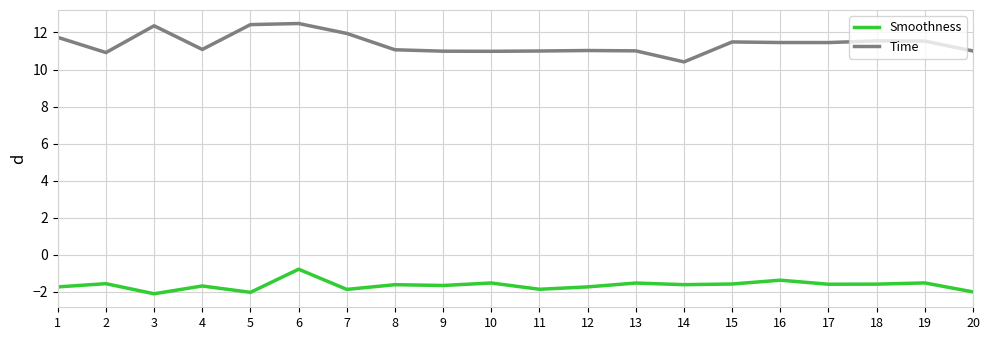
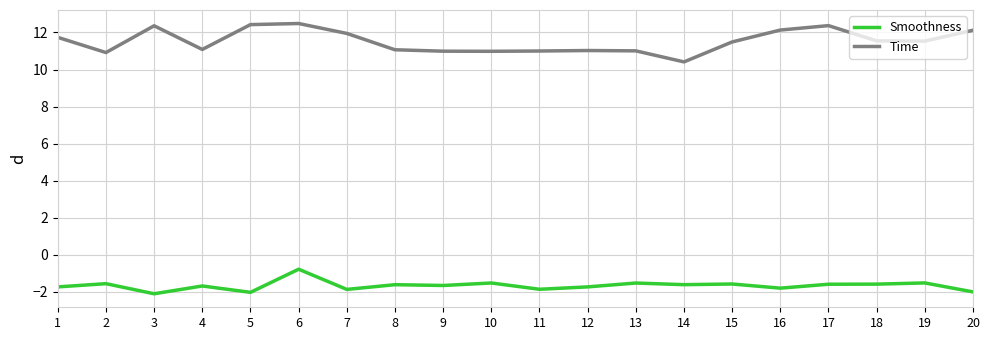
  {
    "Smoothness": {
      "1": -1.7,
      "2": -1.6,
      "3": -2.1,
      "4": -1.7,
      "5": -2.0,
      "6": -0.8,
      "7": -1.9,
      "8": -1.6,
      "9": -1.7,
      "10": -1.5,
      "11": -1.9,
      "12": -1.7,
      "13": -1.5,
      "14": -1.6,
      "15": -1.6,
-     "16": -1.4,
+     "16": -1.8,
      "17": -1.6,
      "18": -1.6,
      "19": -1.5,
      "20": -2.0
    },
    "Time": {
      "1": 11.7,
      "2": 10.9,
      "3": 12.4,
      "4": 11.1,
      "5": 12.4,
      "6": 12.5,
      "7": 12.0,
      "8": 11.1,
      "9": 11.0,
      "10": 11.0,
      "11": 11.0,
      "12": 11.0,
      "13": 11.0,
      "14": 10.4,
      "15": 11.5,
-     "16": 11.5,
-     "17": 11.5,
-     "20": 11.0
+     "16": 12.1,
+     "17": 12.4,
+     "20": 12.1
    }
  }
